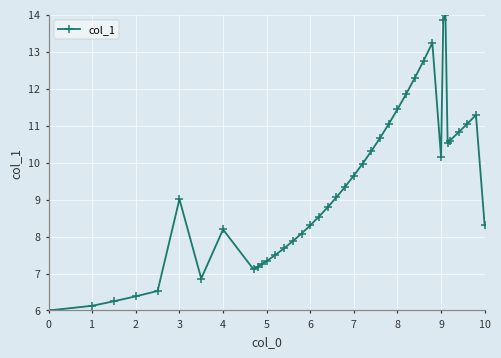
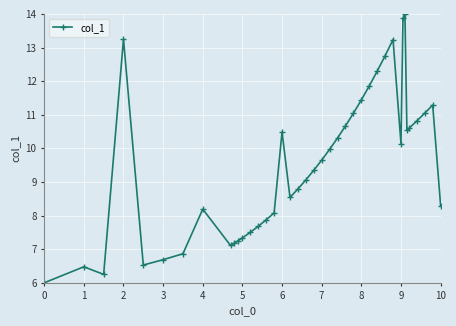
  {
    "0": 6.0,
-   "1": 6.1,
-   "2": 6.4,
-   "3": 9.0,
+   "1": 6.5,
+   "2": 13.2,
+   "3": 6.7,
    "4": 8.2,
    "5": 7.3,
-   "6": 8.3,
+   "6": 10.5,
    "7": 9.6,
    "8": 11.4,
    "9": 10.1,
    "10": 8.3
  }
